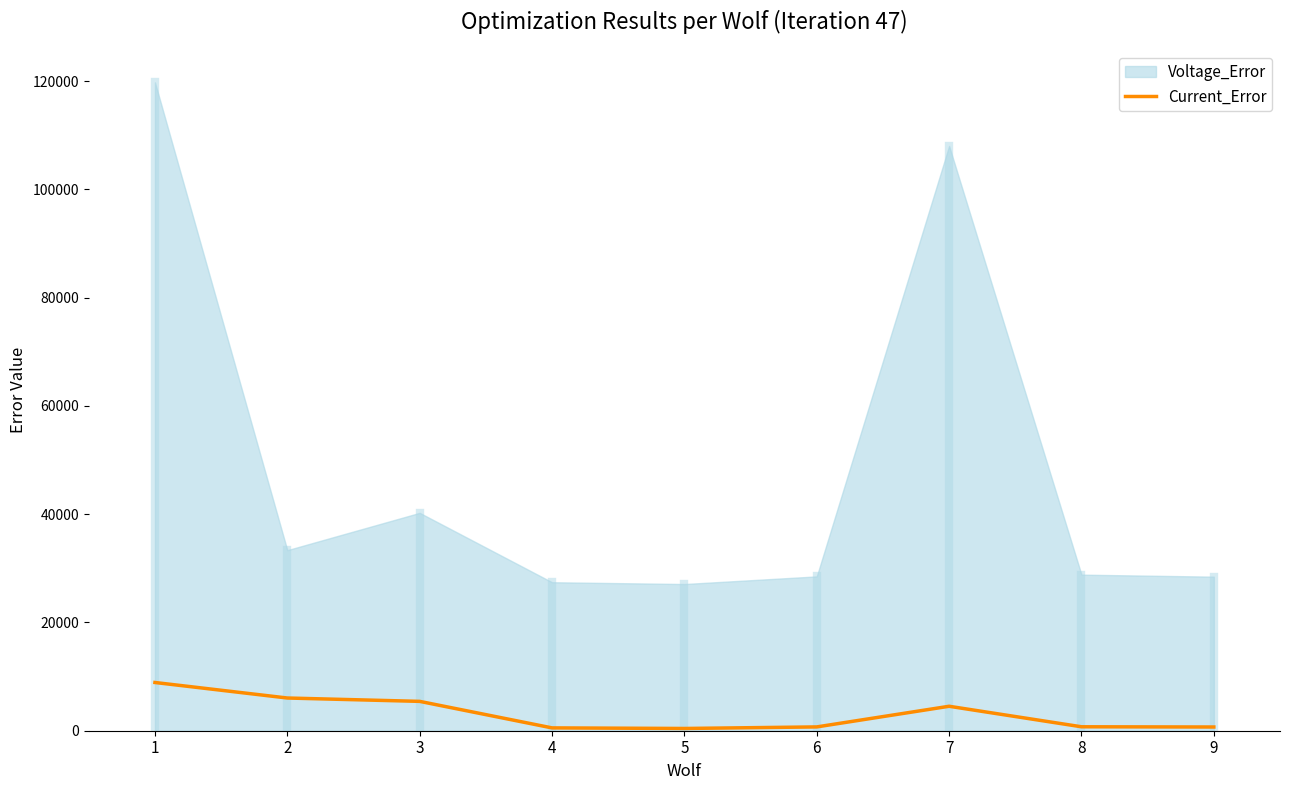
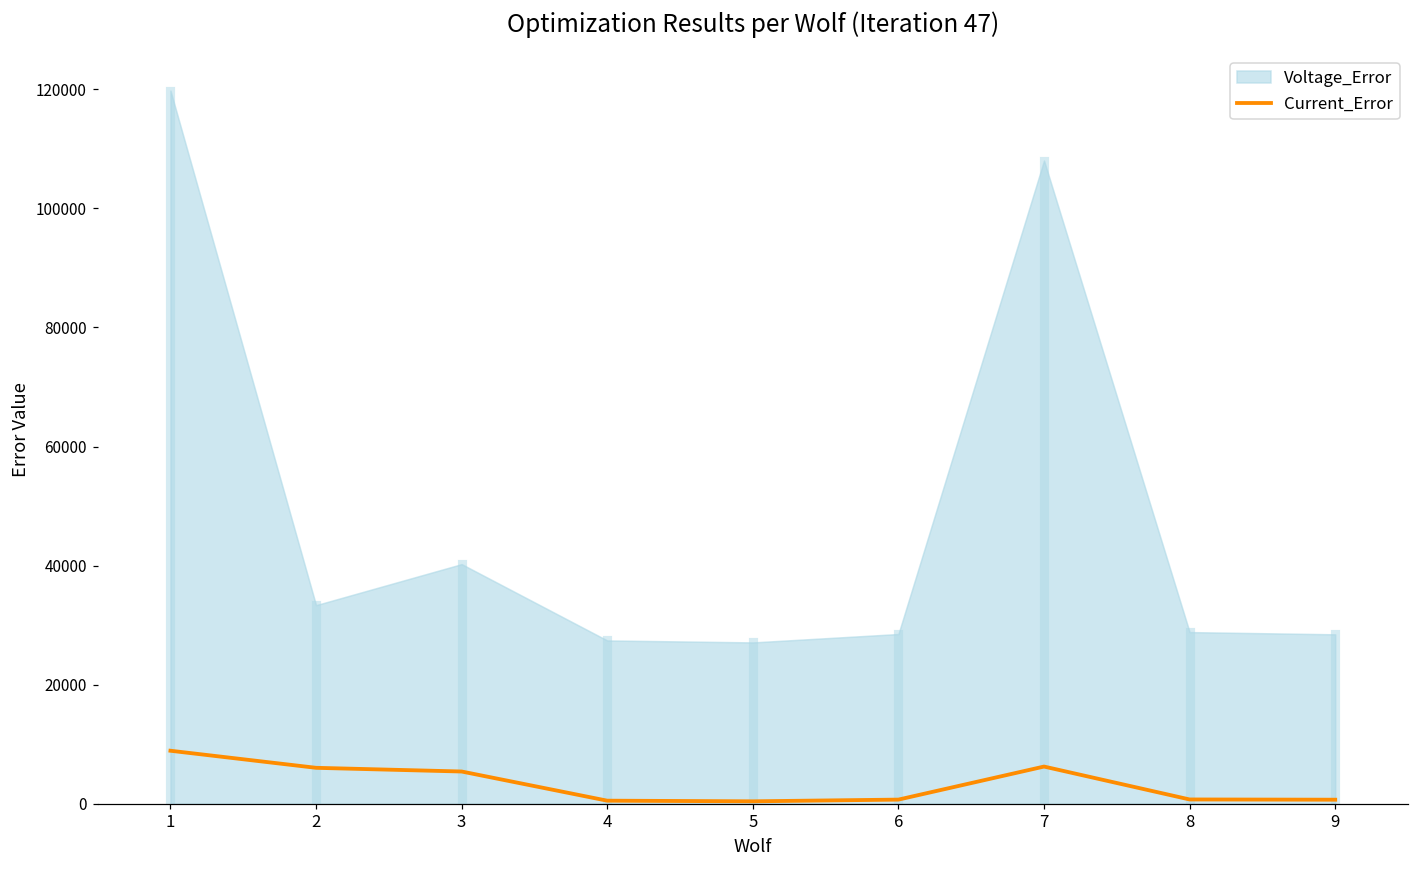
  {
    "Current_Error": {
      "1": 9000,
      "2": 6000,
      "3": 5000,
      "4": 1000,
      "6": 1000,
-     "7": 5000,
+     "7": 6000,
      "8": 1000,
      "9": 1000
    }
  }
